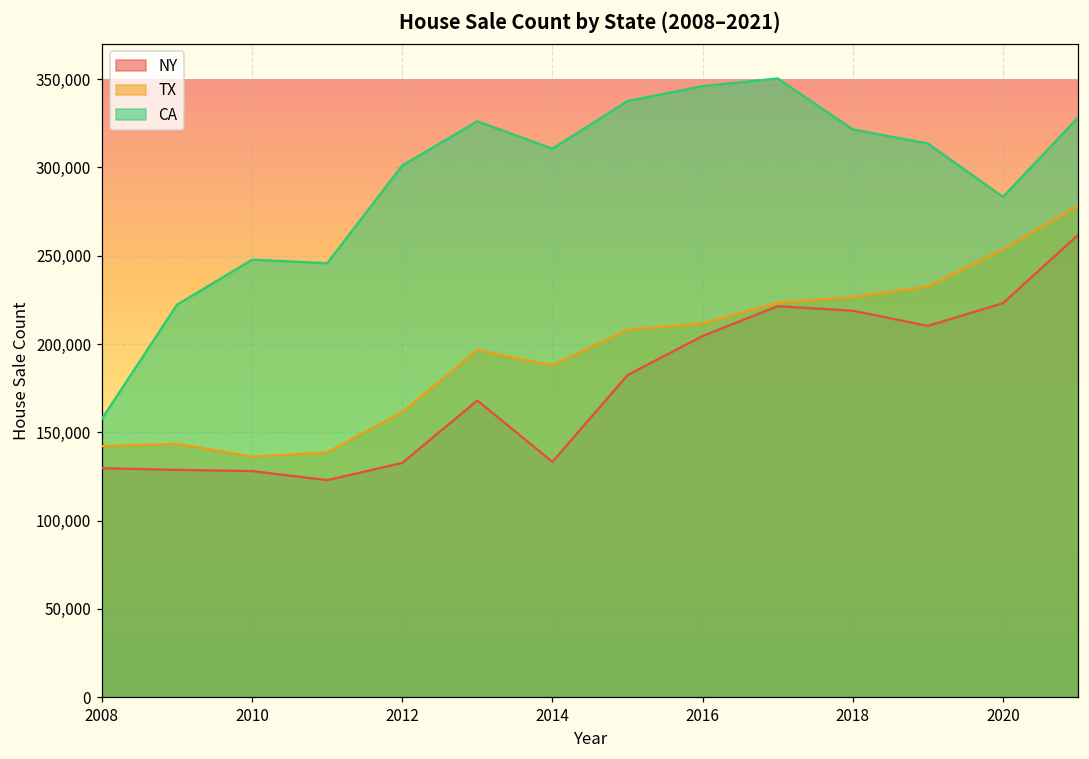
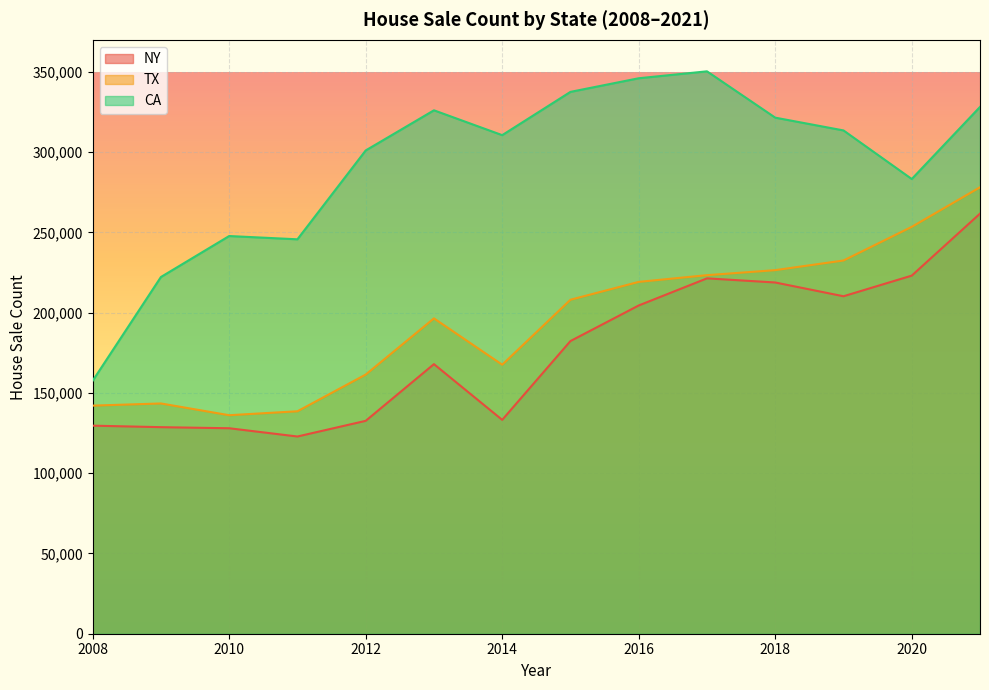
  {
    "NY": {
      "2008": "130,000",
      "2010": "128,000",
      "2012": "133,000",
      "2014": "133,000",
      "2016": "205,000",
      "2018": "219,000",
      "2020": "223,000"
    },
    "TX": {
      "2008": "142,000",
      "2010": "136,000",
      "2012": "161,000",
-     "2014": "188,000",
-     "2016": "212,000",
+     "2014": "168,000",
+     "2016": "219,000",
      "2018": "227,000",
      "2020": "253,000"
    },
    "CA": {
      "2008": "158,000",
      "2010": "248,000",
      "2012": "301,000",
      "2014": "311,000",
      "2016": "346,000",
      "2018": "322,000",
      "2020": "283,000"
    }
  }
